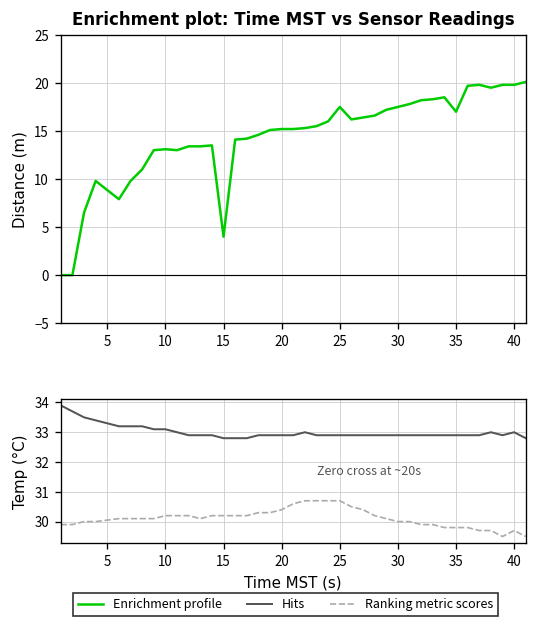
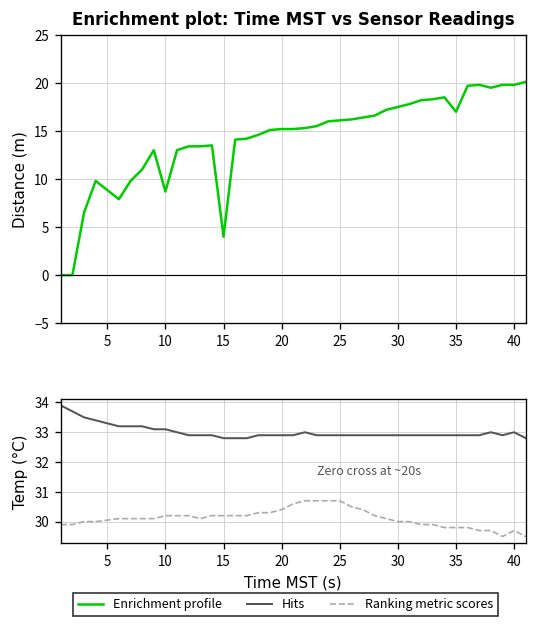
  {
    "Enrichment plot: Time MST vs Sensor Readings": {
-     "10": 13,
+     "10": 9,
      "15": 4,
      "20": 15,
-     "25": 18,
+     "25": 16,
      "30": 18,
      "35": 17,
      "40": 20
    }
  }
